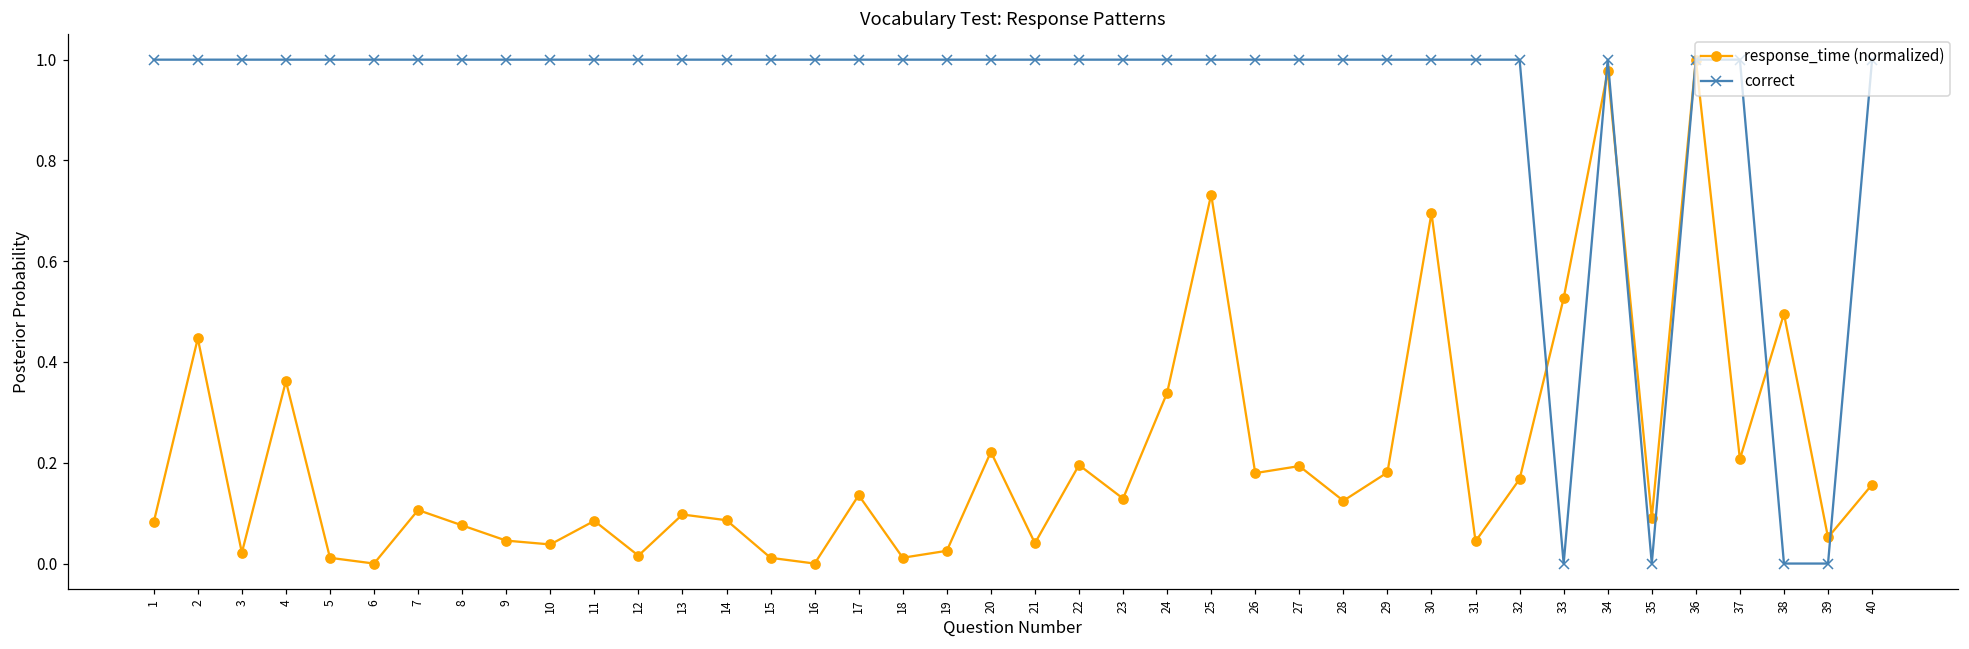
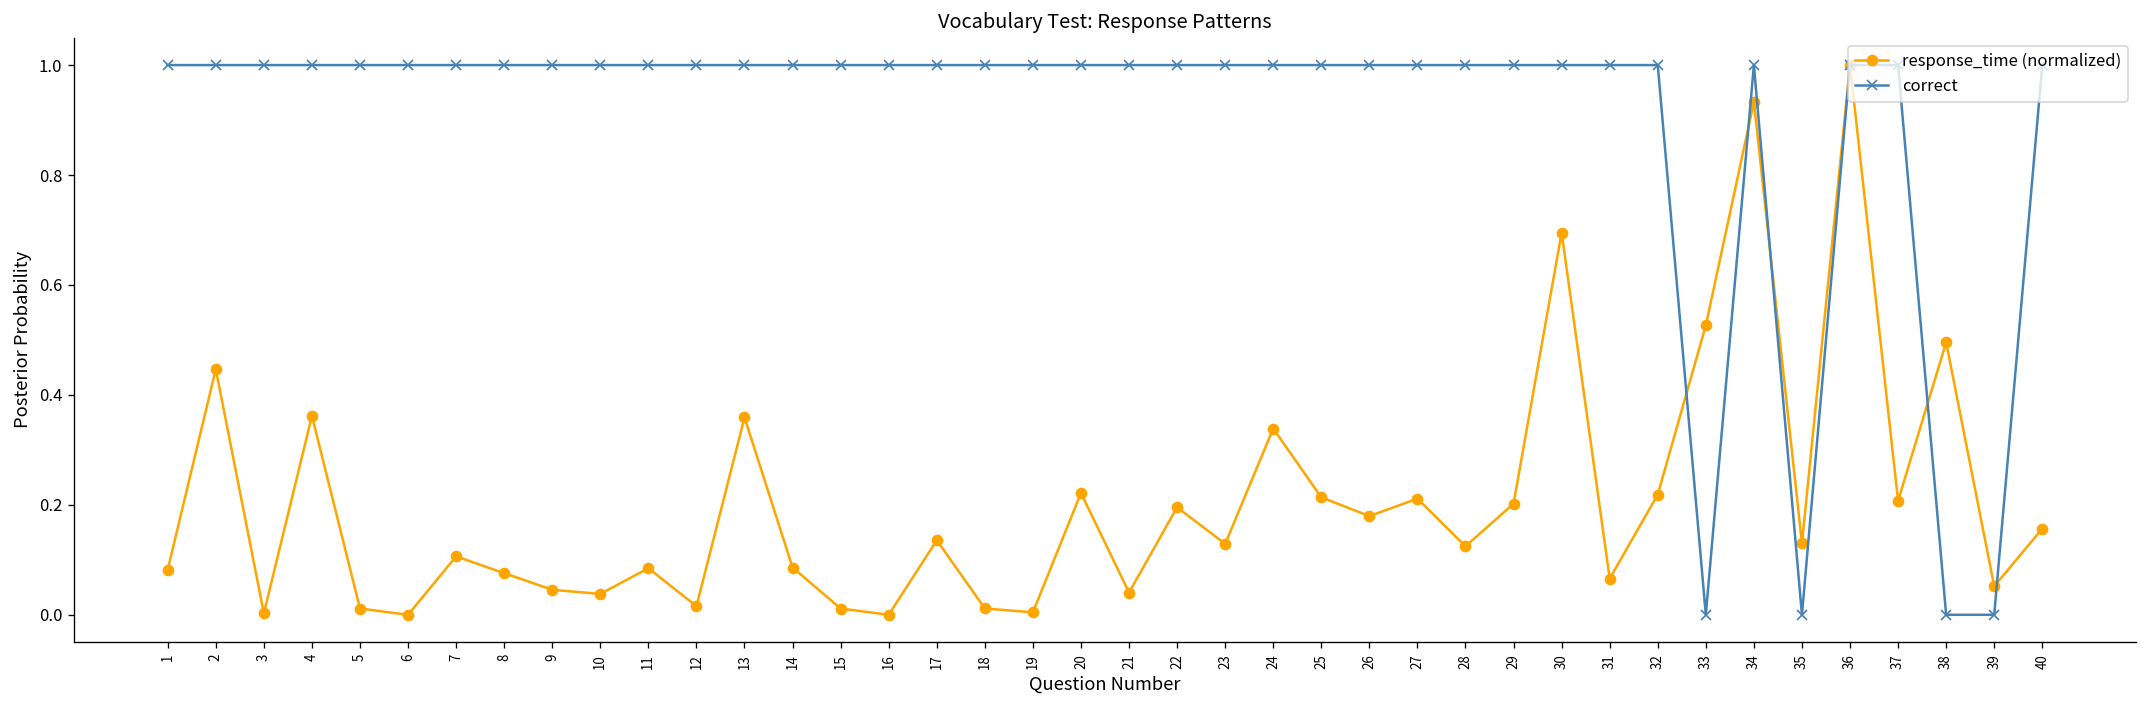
  {
    "response_time (normalized)": {
      "1": 0.08,
      "2": 0.45,
-     "3": 0.02,
+     "3": 0.00,
      "4": 0.36,
      "5": 0.01,
      "6": 0.00,
      "7": 0.11,
      "8": 0.08,
      "9": 0.05,
      "10": 0.04,
      "11": 0.08,
      "12": 0.02,
-     "13": 0.10,
+     "13": 0.36,
      "14": 0.09,
      "15": 0.01,
      "16": 0.00,
      "17": 0.14,
      "18": 0.01,
-     "19": 0.03,
+     "19": 0.00,
      "20": 0.22,
      "21": 0.04,
      "22": 0.20,
      "23": 0.13,
      "24": 0.34,
-     "25": 0.73,
+     "25": 0.21,
      "26": 0.18,
-     "27": 0.19,
+     "27": 0.21,
      "28": 0.12,
-     "29": 0.18,
+     "29": 0.20,
      "30": 0.70,
-     "31": 0.04,
-     "32": 0.17,
+     "31": 0.07,
+     "32": 0.22,
      "33": 0.53,
-     "34": 0.98,
-     "35": 0.09,
+     "34": 0.93,
+     "35": 0.13,
      "37": 0.21,
      "38": 0.50,
      "39": 0.05,
      "40": 0.16
    },
    "correct": {
      "1": 1.00,
      "2": 1.00,
      "3": 1.00,
      "4": 1.00,
      "5": 1.00,
      "6": 1.00,
      "7": 1.00,
      "8": 1.00,
      "9": 1.00,
      "10": 1.00,
      "11": 1.00,
      "12": 1.00,
      "13": 1.00,
      "14": 1.00,
      "15": 1.00,
      "16": 1.00,
      "17": 1.00,
      "18": 1.00,
      "19": 1.00,
      "20": 1.00,
      "21": 1.00,
      "22": 1.00,
      "23": 1.00,
      "24": 1.00,
      "25": 1.00,
      "26": 1.00,
      "27": 1.00,
      "28": 1.00,
      "29": 1.00,
      "30": 1.00,
      "31": 1.00,
      "32": 1.00,
      "33": 0.00,
      "34": 1.00,
      "35": 0.00,
      "38": 0.00,
      "39": 0.00
    }
  }
